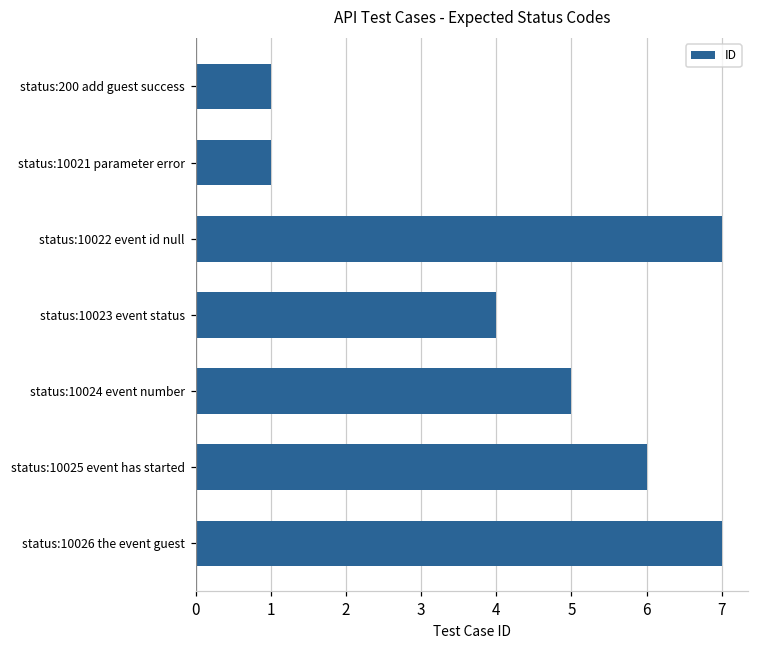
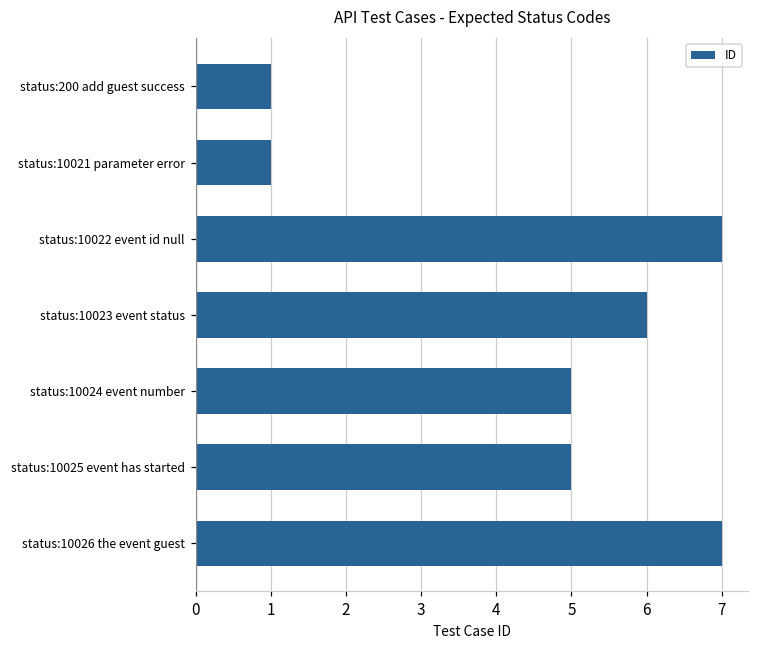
  {
    "status:200 add guest success": 1,
    "status:10021 parameter error": 1,
    "status:10022 event id null": 7,
-   "status:10023 event status": 4,
+   "status:10023 event status": 6,
    "status:10024 event number": 5,
-   "status:10025 event has started": 6,
+   "status:10025 event has started": 5,
    "status:10026 the event guest": 7
  }
